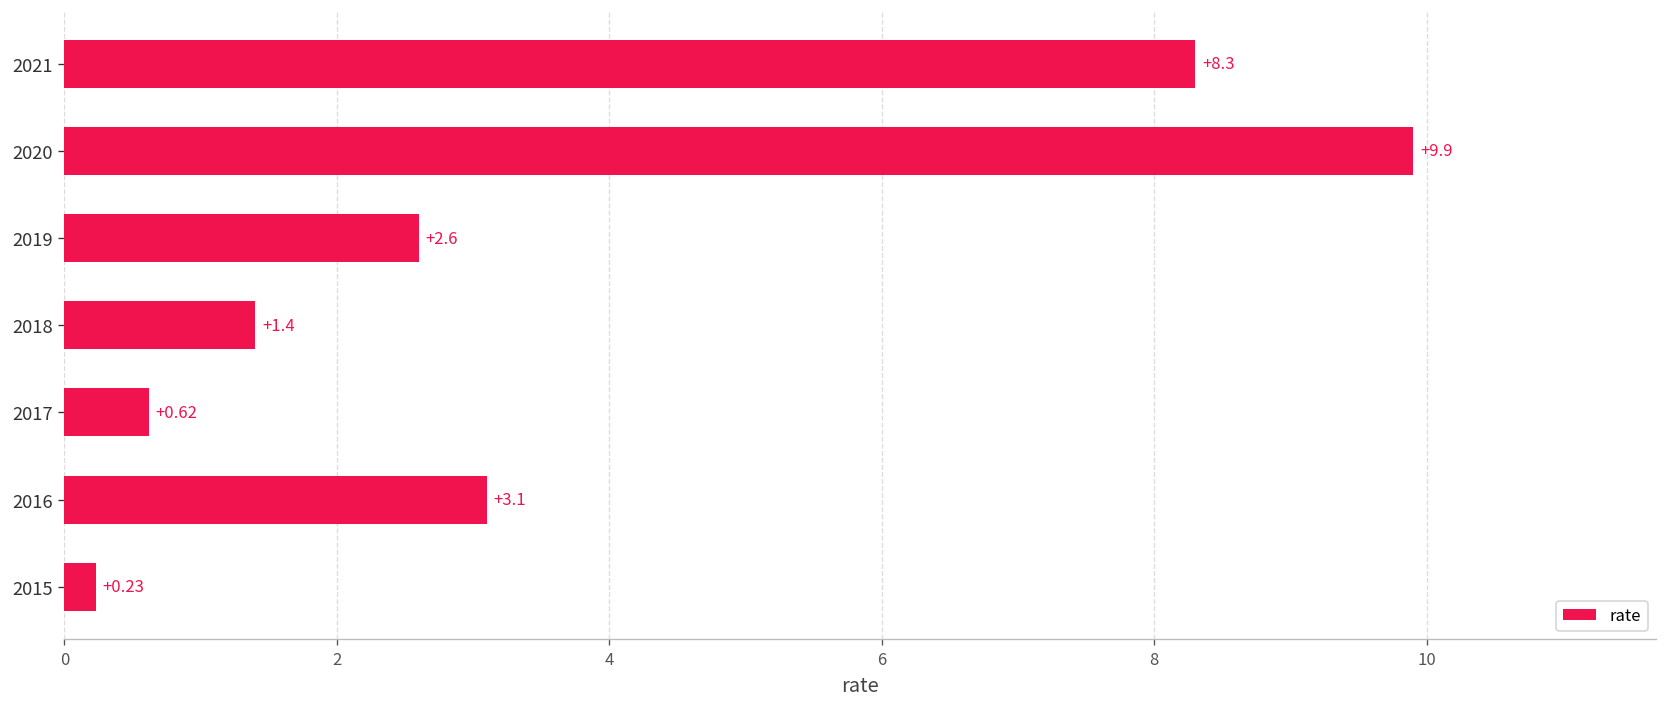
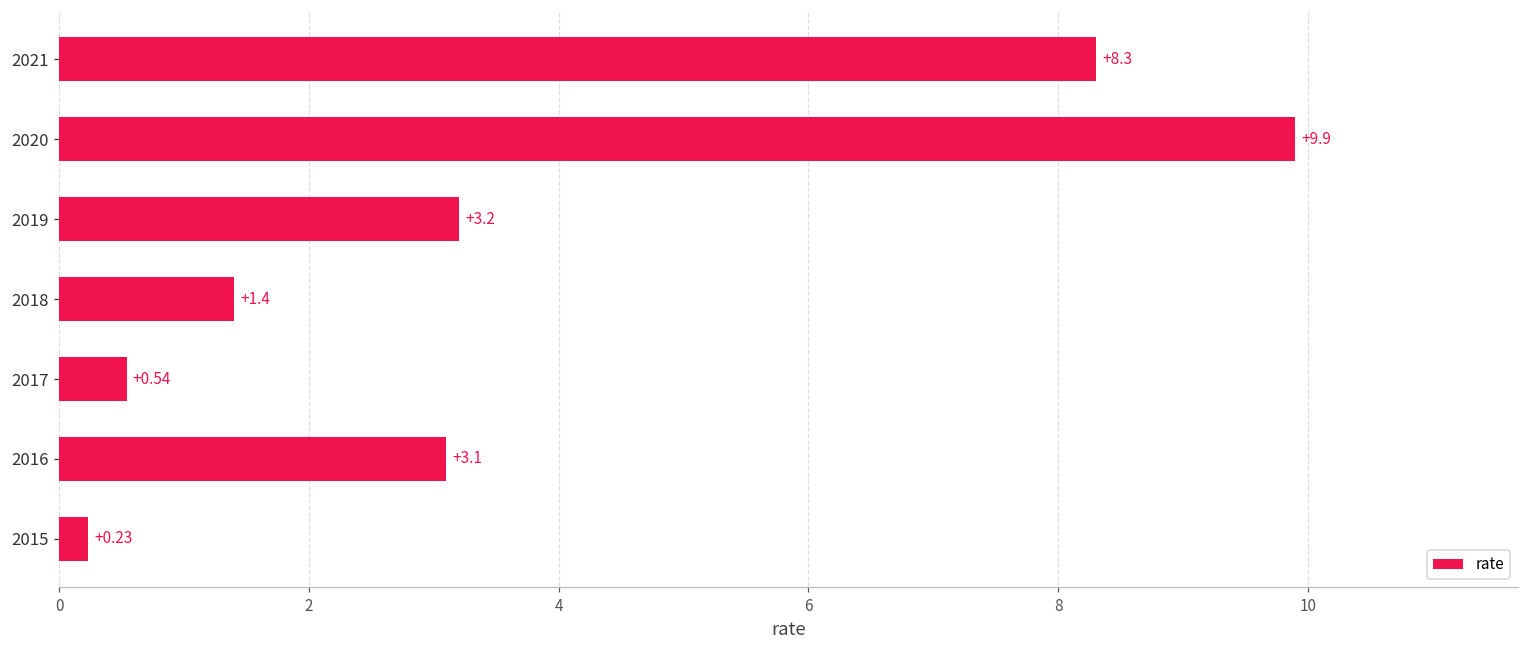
  {
    "2021": "+8.3",
    "2020": "+9.9",
-   "2019": "+2.6",
+   "2019": "+3.2",
    "2018": "+1.4",
-   "2017": "+0.62",
+   "2017": "+0.54",
    "2016": "+3.1",
    "2015": "+0.23"
  }
